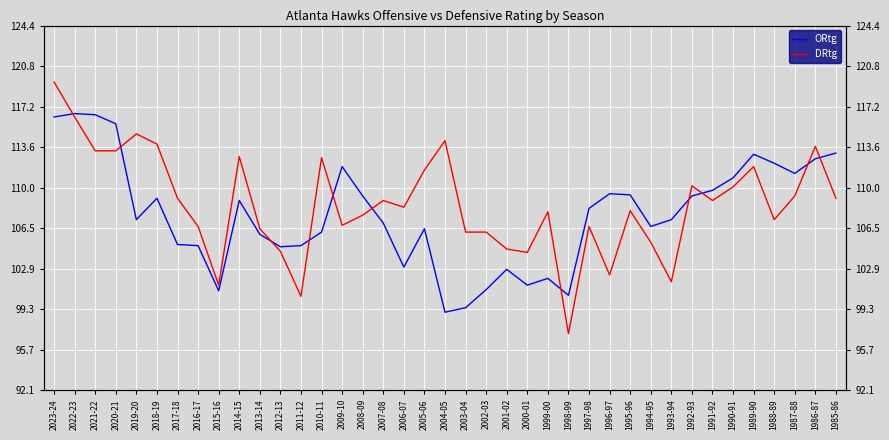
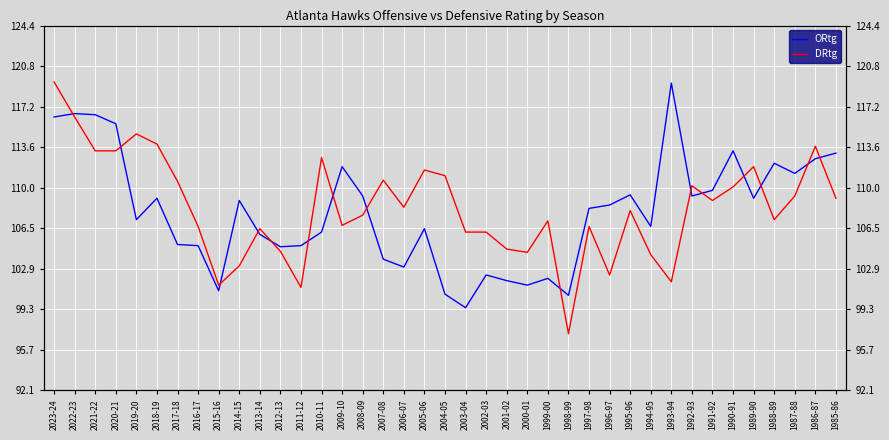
  {
    "ORtg": {
      "2023-24": 116.3,
      "2022-23": 116.6,
      "2021-22": 116.5,
      "2020-21": 115.7,
      "2019-20": 107.2,
      "2018-19": 109.1,
      "2017-18": 105.0,
      "2016-17": 104.9,
      "2015-16": 100.9,
      "2014-15": 108.9,
      "2013-14": 105.9,
      "2012-13": 104.8,
      "2011-12": 104.9,
      "2010-11": 106.1,
      "2009-10": 111.9,
      "2008-09": 109.3,
-     "2007-08": 106.9,
+     "2007-08": 103.7,
      "2006-07": 103.0,
      "2005-06": 106.4,
-     "2004-05": 99.0,
+     "2004-05": 100.6,
      "2003-04": 99.4,
-     "2002-03": 101.0,
-     "2001-02": 102.8,
+     "2002-03": 102.3,
+     "2001-02": 101.8,
      "2000-01": 101.4,
      "1999-00": 102.0,
      "1998-99": 100.5,
      "1997-98": 108.2,
-     "1996-97": 109.5,
+     "1996-97": 108.5,
      "1995-96": 109.4,
      "1994-95": 106.6,
-     "1993-94": 107.2,
+     "1993-94": 119.3,
      "1992-93": 109.3,
      "1991-92": 109.8,
-     "1990-91": 110.9,
-     "1989-90": 113.0,
+     "1990-91": 113.3,
+     "1989-90": 109.1,
      "1988-89": 112.2,
      "1987-88": 111.3,
      "1986-87": 112.6,
      "1985-86": 113.1
    },
    "DRtg": {
      "2023-24": 119.4,
      "2022-23": 116.3,
      "2021-22": 113.3,
      "2020-21": 113.3,
      "2019-20": 114.8,
      "2018-19": 113.9,
-     "2017-18": 109.1,
+     "2017-18": 110.6,
      "2016-17": 106.6,
      "2015-16": 101.4,
-     "2014-15": 112.8,
+     "2014-15": 103.1,
      "2013-14": 106.4,
      "2012-13": 104.4,
-     "2011-12": 100.4,
+     "2011-12": 101.2,
      "2010-11": 112.7,
      "2009-10": 106.7,
      "2008-09": 107.6,
-     "2007-08": 108.9,
+     "2007-08": 110.7,
      "2006-07": 108.3,
      "2005-06": 111.6,
-     "2004-05": 114.2,
+     "2004-05": 111.1,
      "2003-04": 106.1,
      "2002-03": 106.1,
      "2001-02": 104.6,
      "2000-01": 104.3,
-     "1999-00": 107.9,
+     "1999-00": 107.1,
      "1998-99": 97.1,
      "1997-98": 106.6,
      "1996-97": 102.3,
      "1995-96": 108.0,
-     "1994-95": 105.2,
+     "1994-95": 104.1,
      "1993-94": 101.7,
      "1992-93": 110.2,
      "1991-92": 108.9,
      "1990-91": 110.1,
      "1989-90": 111.9,
      "1988-89": 107.2,
      "1987-88": 109.3,
      "1986-87": 113.7,
      "1985-86": 109.1
    }
  }
